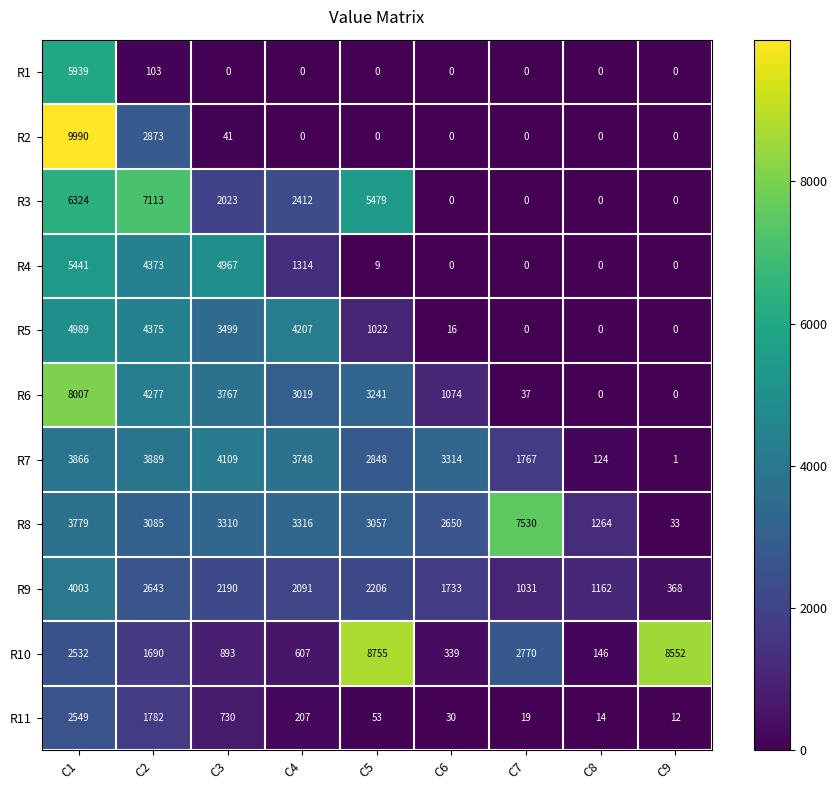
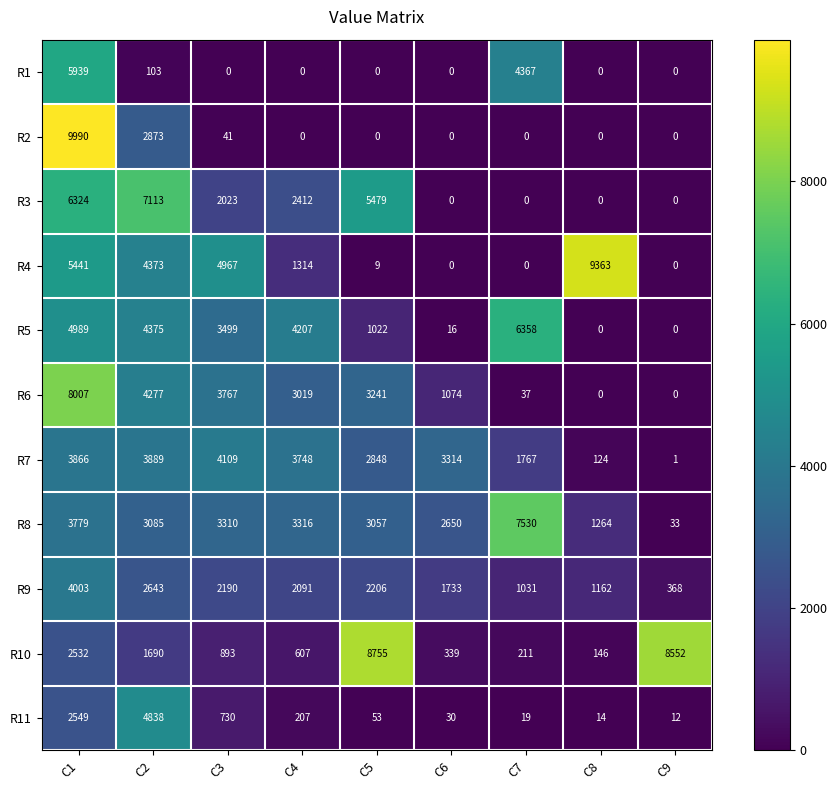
  {
    "R1": {
      "C1": 5939,
      "C2": 103,
      "C3": 0,
      "C4": 0,
      "C5": 0,
      "C6": 0,
-     "C7": 0,
+     "C7": 4367,
      "C8": 0,
      "C9": 0
    },
    "R2": {
      "C1": 9990,
      "C2": 2873,
      "C3": 41,
      "C4": 0,
      "C5": 0,
      "C6": 0,
      "C7": 0,
      "C8": 0,
      "C9": 0
    },
    "R3": {
      "C1": 6324,
      "C2": 7113,
      "C3": 2023,
      "C4": 2412,
      "C5": 5479,
      "C6": 0,
      "C7": 0,
      "C8": 0,
      "C9": 0
    },
    "R4": {
      "C1": 5441,
      "C2": 4373,
      "C3": 4967,
      "C4": 1314,
      "C5": 9,
      "C6": 0,
      "C7": 0,
-     "C8": 0,
+     "C8": 9363,
      "C9": 0
    },
    "R5": {
      "C1": 4989,
      "C2": 4375,
      "C3": 3499,
      "C4": 4207,
      "C5": 1022,
      "C6": 16,
-     "C7": 0,
+     "C7": 6358,
      "C8": 0,
      "C9": 0
    },
    "R6": {
      "C1": 8007,
      "C2": 4277,
      "C3": 3767,
      "C4": 3019,
      "C5": 3241,
      "C6": 1074,
      "C7": 37,
      "C8": 0,
      "C9": 0
    },
    "R7": {
      "C1": 3866,
      "C2": 3889,
      "C3": 4109,
      "C4": 3748,
      "C5": 2848,
      "C6": 3314,
      "C7": 1767,
      "C8": 124,
      "C9": 1
    },
    "R8": {
      "C1": 3779,
      "C2": 3085,
      "C3": 3310,
      "C4": 3316,
      "C5": 3057,
      "C6": 2650,
      "C7": 7530,
      "C8": 1264,
      "C9": 33
    },
    "R9": {
      "C1": 4003,
      "C2": 2643,
      "C3": 2190,
      "C4": 2091,
      "C5": 2206,
      "C6": 1733,
      "C7": 1031,
      "C8": 1162,
      "C9": 368
    },
    "R10": {
      "C1": 2532,
      "C2": 1690,
      "C3": 893,
      "C4": 607,
      "C5": 8755,
      "C6": 339,
-     "C7": 2770,
+     "C7": 211,
      "C8": 146,
      "C9": 8552
    },
    "R11": {
      "C1": 2549,
-     "C2": 1782,
+     "C2": 4838,
      "C3": 730,
      "C4": 207,
      "C5": 53,
      "C6": 30,
      "C7": 19,
      "C8": 14,
      "C9": 12
    }
  }
